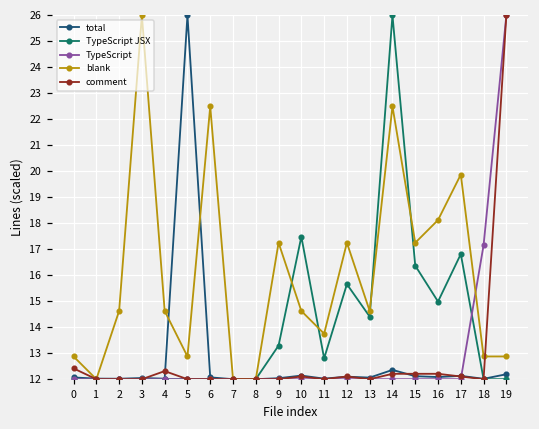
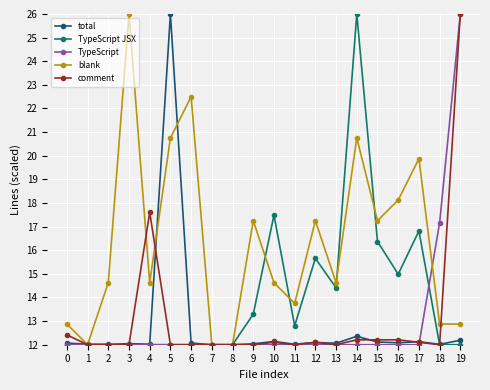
  {
    "TypeScript": {
      "14": 12.0,
      "15": 12.0,
      "18": 17.2
    },
    "blank": {
      "0": 12.9,
      "2": 14.6,
      "3": 26.0,
      "4": 14.6,
-     "5": 12.9,
+     "5": 20.8,
      "6": 22.5,
      "9": 17.3,
      "10": 14.6,
      "11": 13.8,
      "12": 17.3,
      "13": 14.6,
-     "14": 22.5,
+     "14": 20.8,
      "15": 17.3,
      "16": 18.1,
      "17": 19.9,
      "18": 12.9,
      "19": 12.9
    },
    "comment": {
      "0": 12.4,
-     "4": 12.3,
+     "4": 17.6,
      "14": 12.2,
      "16": 12.2
    }
  }
